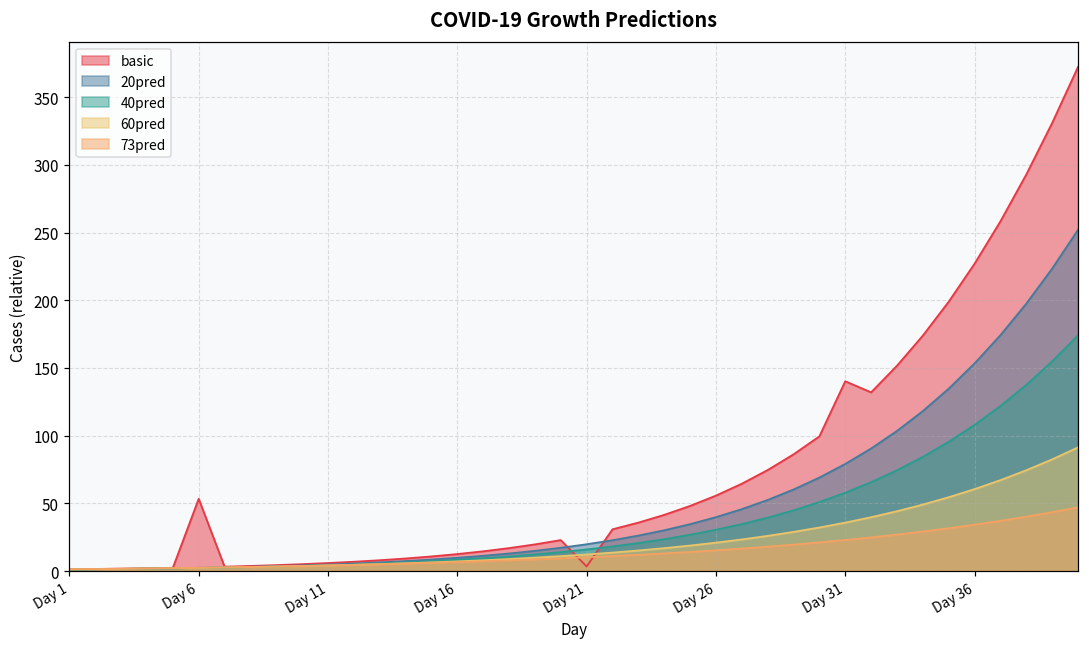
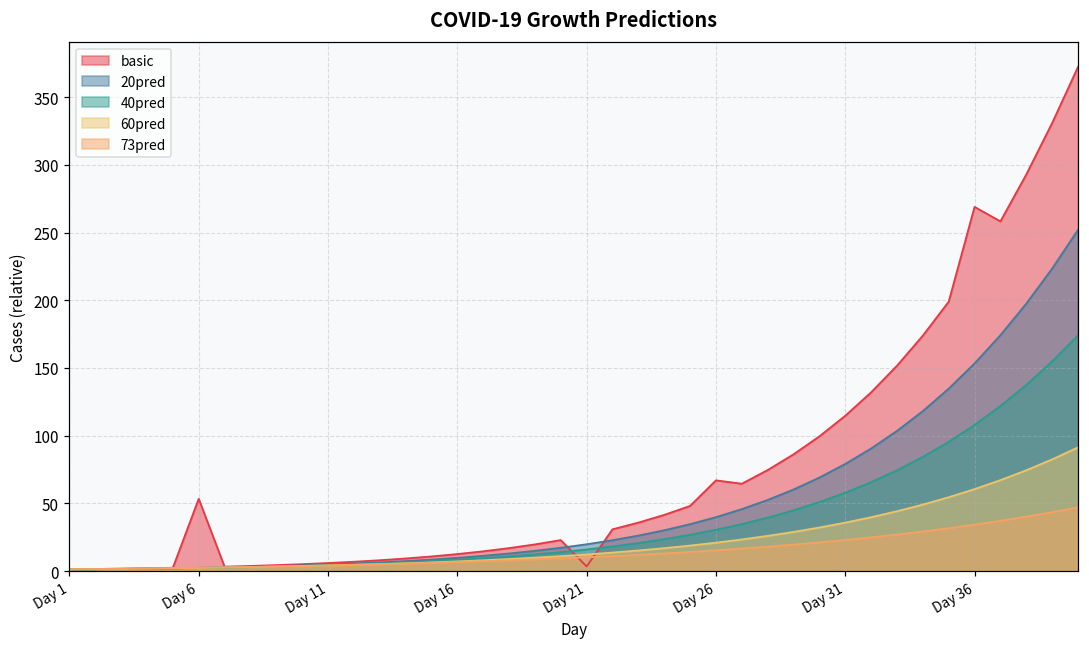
  {
    "basic": {
      "Day 6": 53,
      "Day 16": 13,
      "Day 21": 3,
-     "Day 26": 56,
-     "Day 31": 140,
-     "Day 36": 227
+     "Day 26": 67,
+     "Day 31": 115,
+     "Day 36": 269
    }
  }
